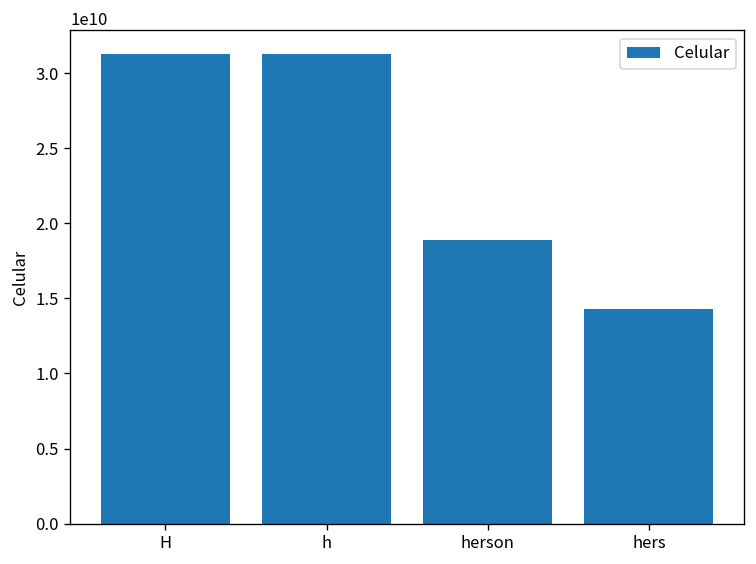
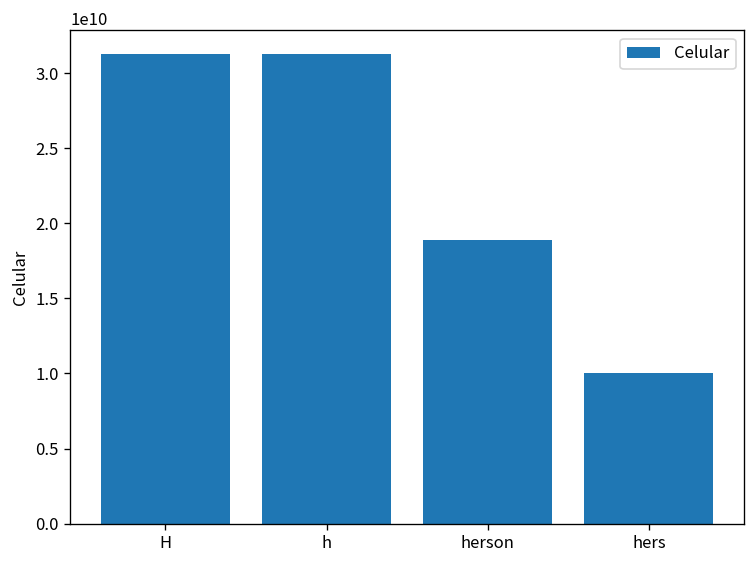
  {
    "H": 31300000000,
    "h": 31300000000,
    "herson": 18900000000,
-   "hers": 14300000000
+   "hers": 10000000000
  }
